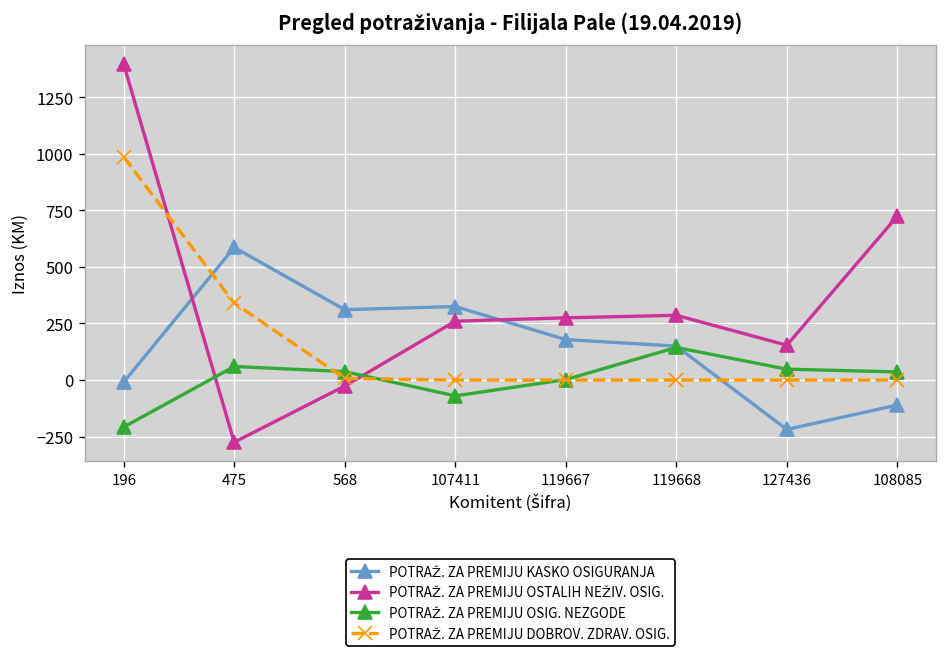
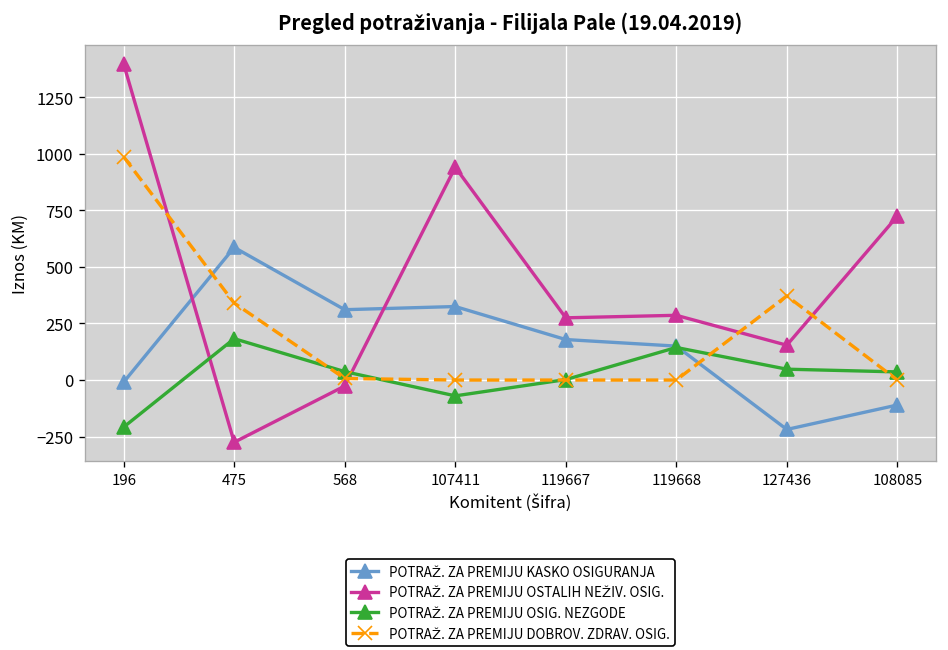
  {
    "POTRAŽ. ZA PREMIJU KASKO OSIGURANJA": {
      "196": -10,
      "475": 590,
      "568": 310,
      "107411": 320,
      "119667": 180,
      "127436": -220,
      "108085": -110
    },
    "POTRAŽ. ZA PREMIJU OSTALIH NEŽIV. OSIG.": {
      "196": 1400,
      "475": -280,
      "568": -30,
-     "107411": 260,
+     "107411": 940,
      "119667": 280,
      "119668": 290,
      "127436": 150,
      "108085": 720
    },
    "POTRAŽ. ZA PREMIJU OSIG. NEZGODE": {
      "196": -210,
-     "475": 60,
+     "475": 180,
      "568": 40,
      "107411": -70,
      "127436": 50,
      "108085": 40
    },
    "POTRAŽ. ZA PREMIJU DOBROV. ZDRAV. OSIG.": {
      "196": 990,
      "475": 340,
      "568": 10,
      "107411": 0,
      "119668": 0,
-     "127436": 0,
+     "127436": 370,
      "108085": 0
    }
  }
